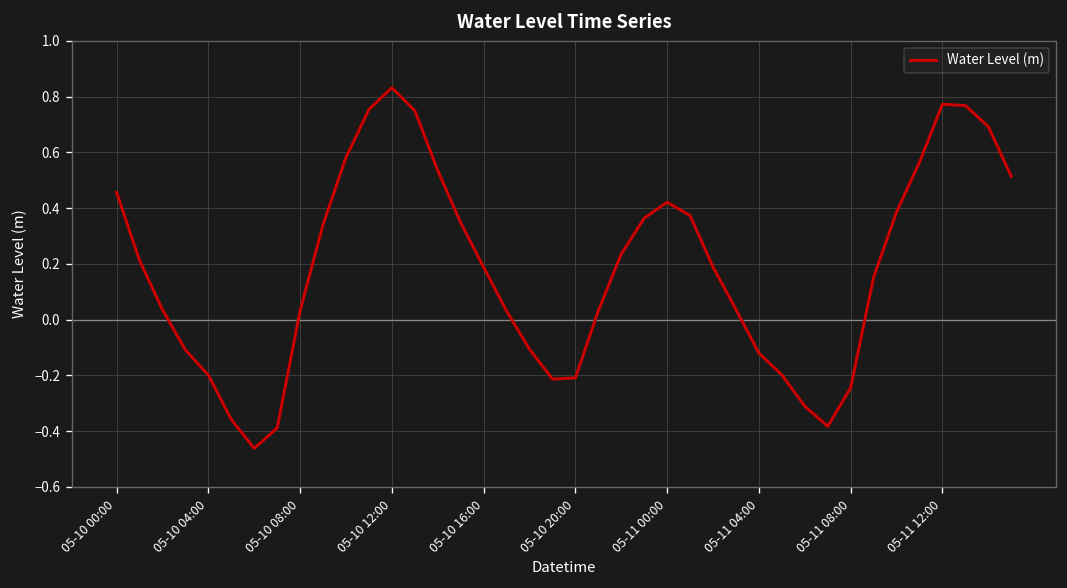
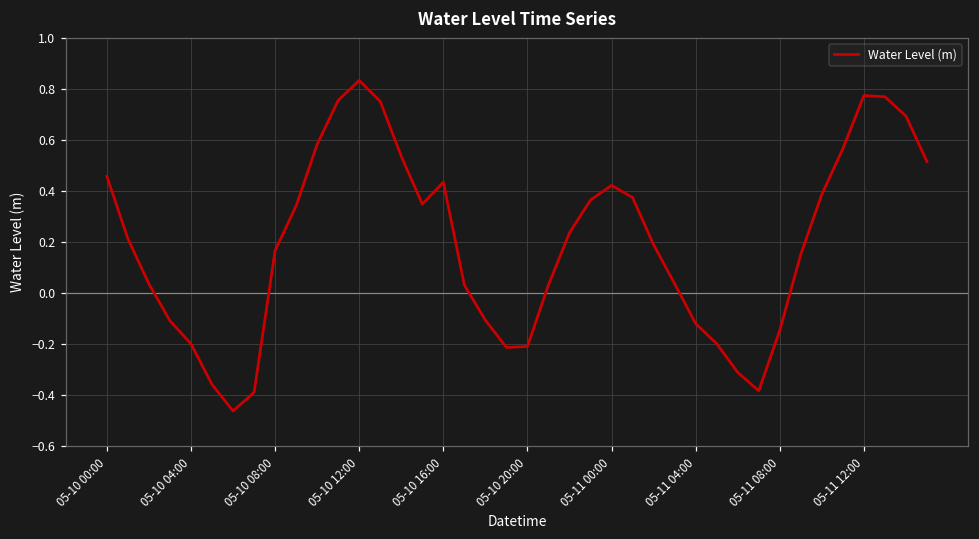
  {
    "05-10 00:00": 0.46,
    "05-10 04:00": -0.20,
-   "05-10 08:00": 0.03,
+   "05-10 08:00": 0.17,
    "05-10 12:00": 0.83,
-   "05-10 16:00": 0.19,
+   "05-10 16:00": 0.43,
    "05-10 20:00": -0.21,
    "05-11 00:00": 0.42,
    "05-11 04:00": -0.12,
-   "05-11 08:00": -0.24,
+   "05-11 08:00": -0.15,
    "05-11 12:00": 0.77
  }
